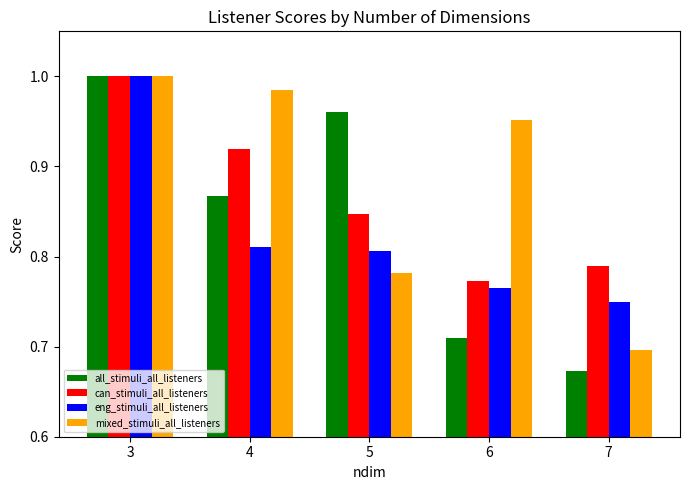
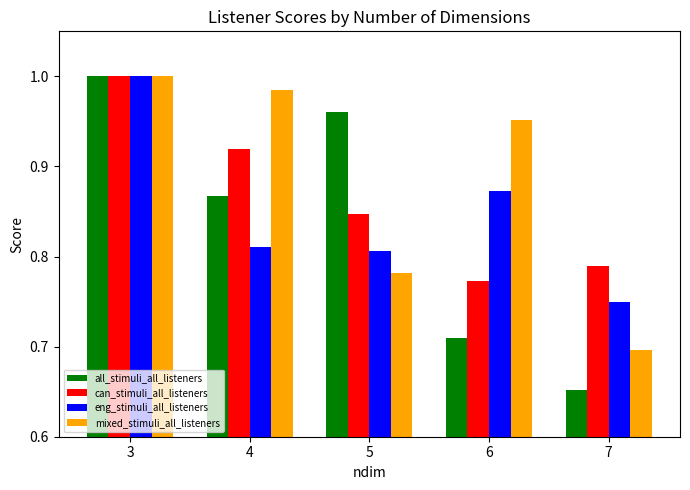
  {
    "all_stimuli_all_listeners": {
      "3": 1.00,
      "4": 0.87,
      "5": 0.96,
      "6": 0.71,
-     "7": 0.67
+     "7": 0.65
    },
    "can_stimuli_all_listeners": {
      "3": 1.00,
      "4": 0.92,
      "5": 0.85,
      "6": 0.77,
      "7": 0.79
    },
    "eng_stimuli_all_listeners": {
      "3": 1.00,
      "4": 0.81,
      "5": 0.81,
-     "6": 0.76,
+     "6": 0.87,
      "7": 0.75
    },
    "mixed_stimuli_all_listeners": {
      "3": 1.00,
      "4": 0.98,
      "5": 0.78,
      "6": 0.95,
      "7": 0.70
    }
  }
